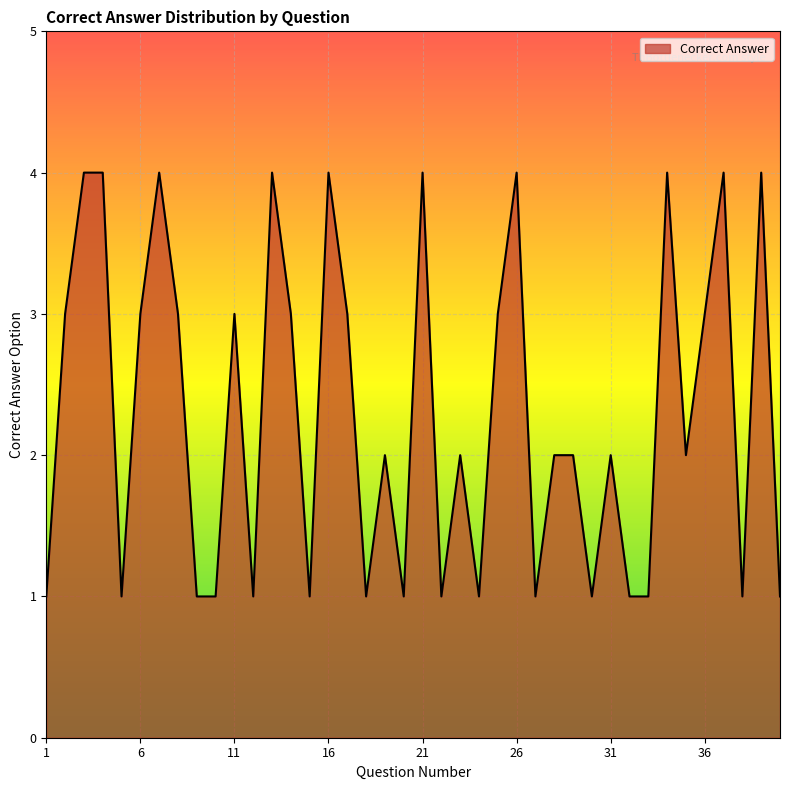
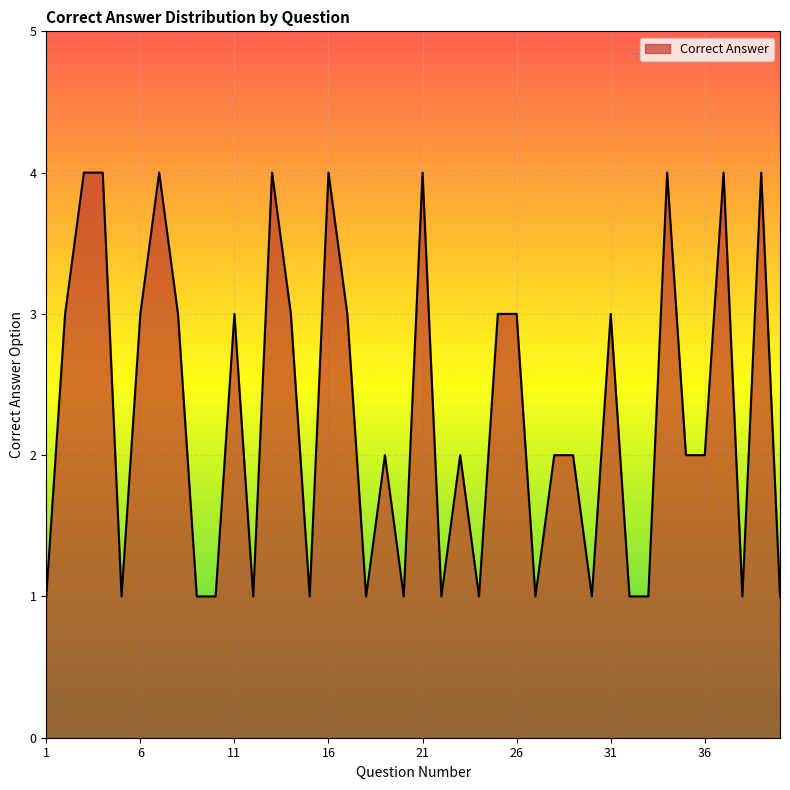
  {
    "1": 1,
    "6": 3,
    "11": 3,
    "16": 4,
    "21": 4,
-   "26": 4,
-   "31": 2,
-   "36": 3
+   "26": 3,
+   "31": 3,
+   "36": 2
  }
